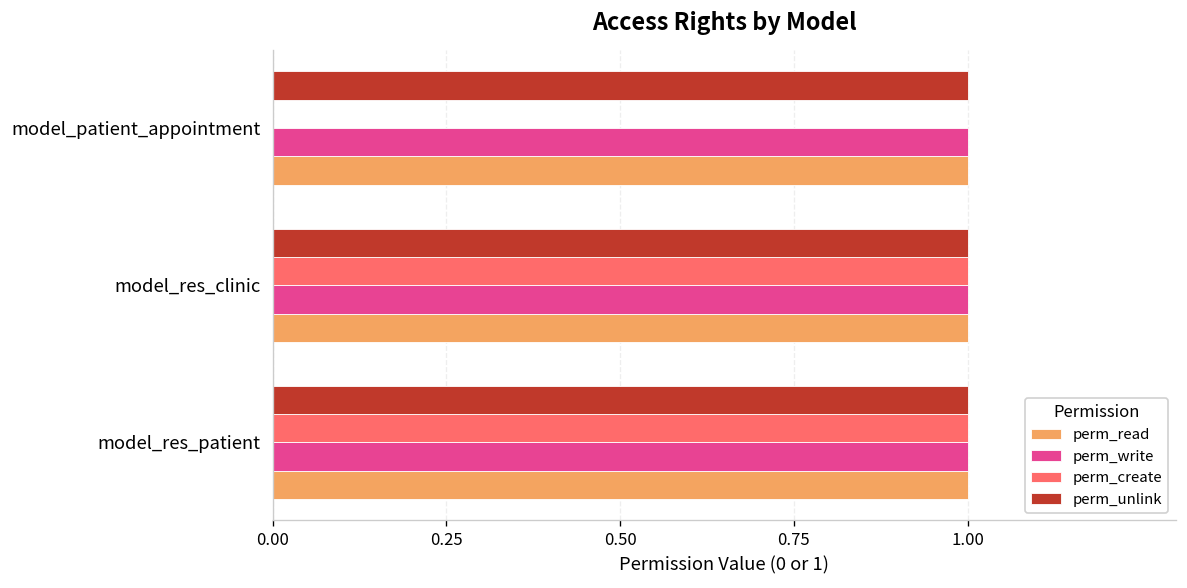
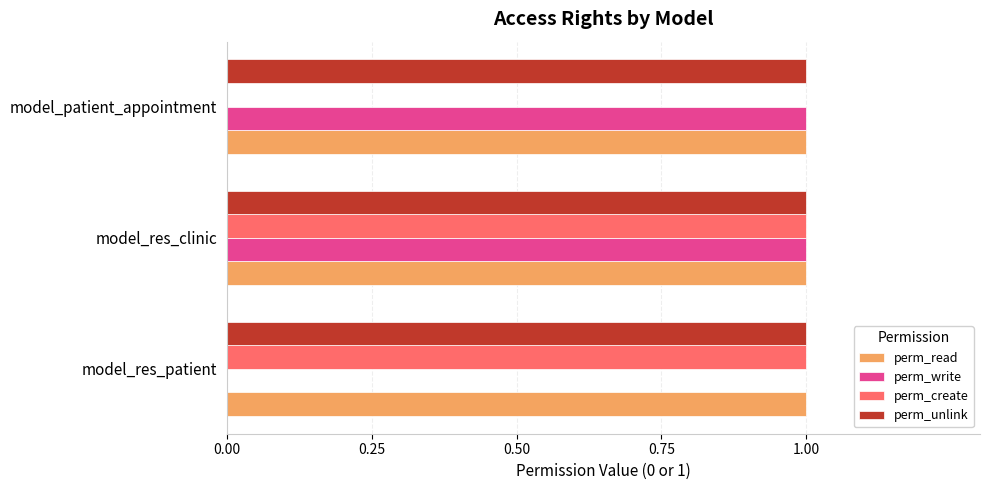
  {
    "perm_write": {
      "model_patient_appointment": 1,
      "model_res_clinic": 1,
-     "model_res_patient": 1
+     "model_res_patient": 0
    },
    "perm_unlink": {
      "model_patient_appointment": 1,
      "model_res_clinic": 1,
      "model_res_patient": 1
    }
  }
